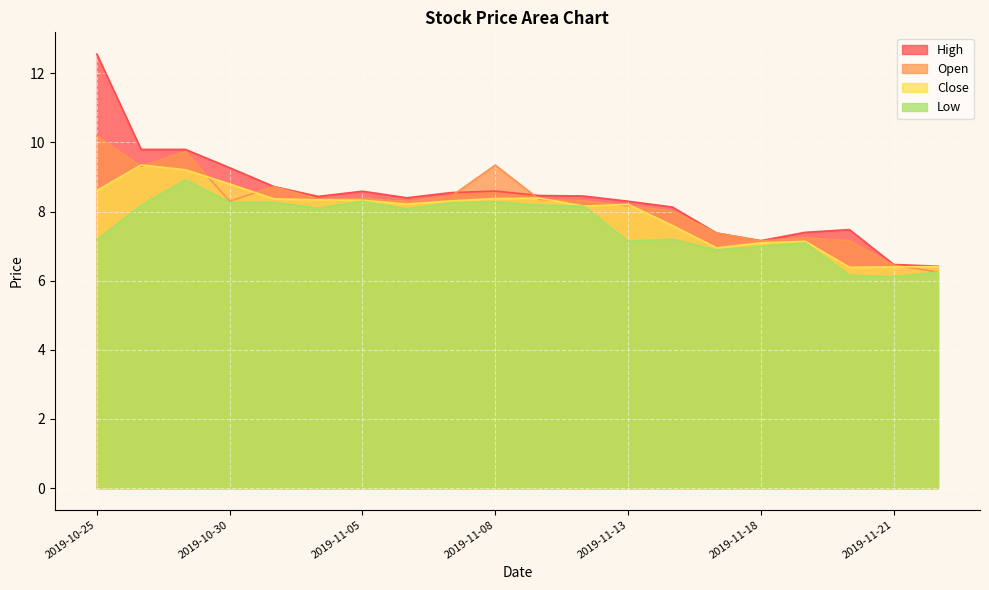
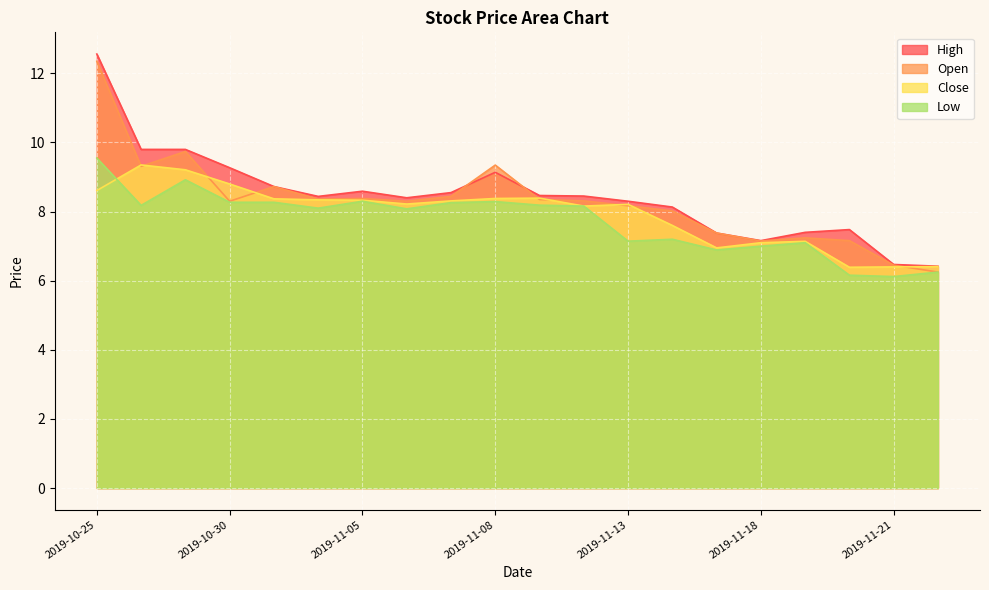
  {
    "High": {
      "2019-10-25": 12.6,
      "2019-10-30": 9.3,
      "2019-11-05": 8.6,
-     "2019-11-08": 8.6,
+     "2019-11-08": 9.1,
      "2019-11-13": 8.3
    },
    "Open": {
-     "2019-10-25": 10.2,
+     "2019-10-25": 12.4,
      "2019-11-08": 9.3
    },
    "Close": {
      "2019-10-25": 8.6,
      "2019-10-30": 8.8,
      "2019-11-08": 8.4
    },
    "Low": {
-     "2019-10-25": 7.2,
+     "2019-10-25": 9.6,
      "2019-11-08": 8.3,
      "2019-11-13": 7.1,
      "2019-11-18": 7.0,
      "2019-11-21": 6.1
    }
  }
